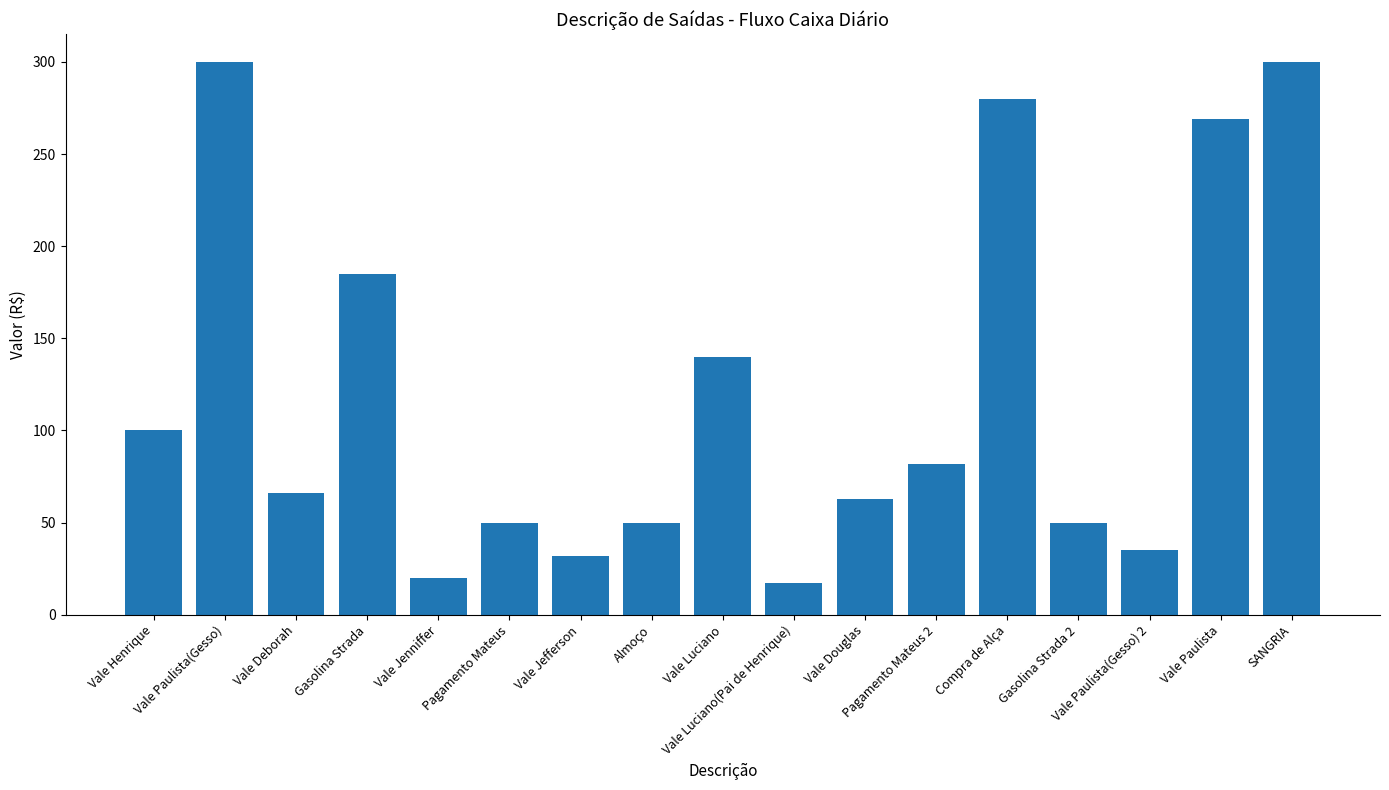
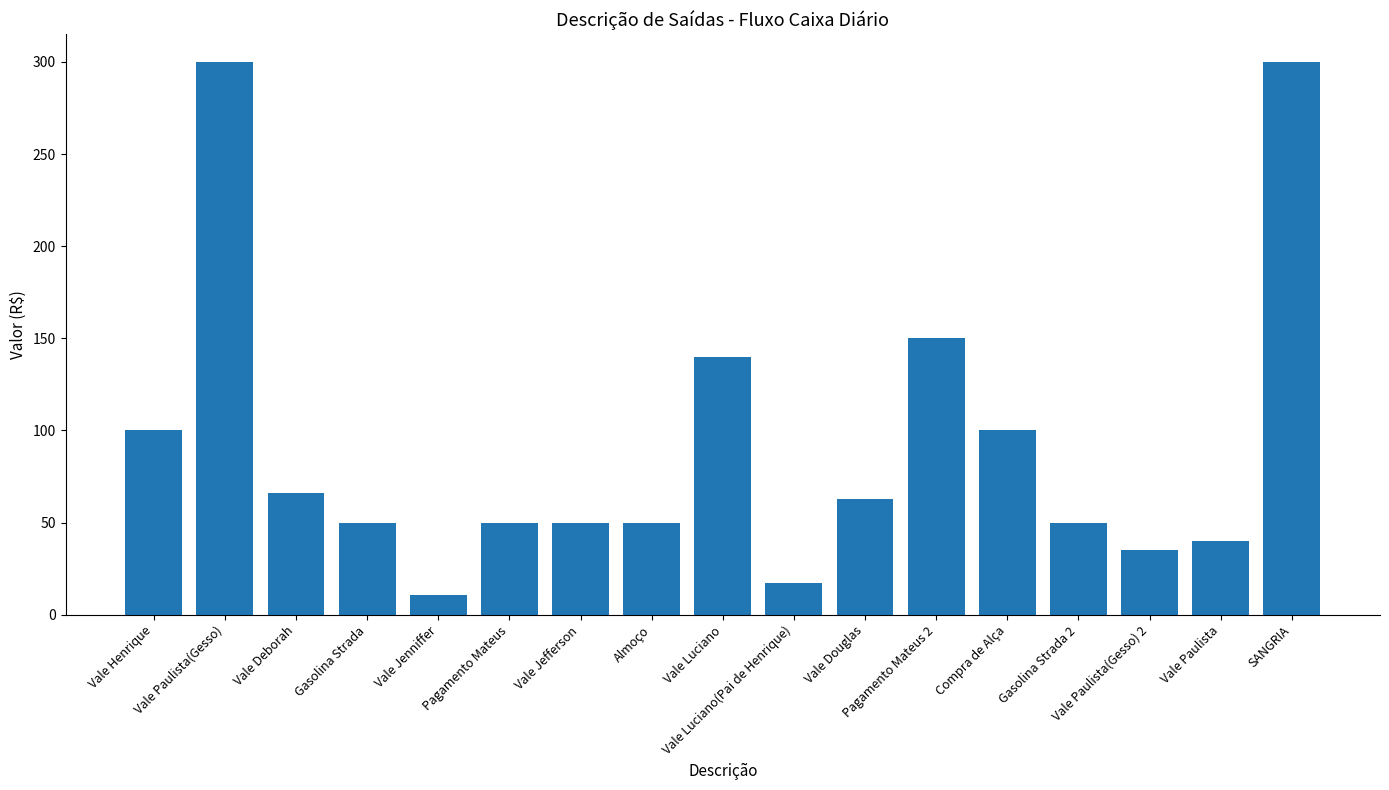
  {
    "Vale Henrique": 100,
    "Vale Paulista(Gesso)": 300,
    "Vale Deborah": 66,
-   "Gasolina Strada": 185,
-   "Vale Jenniffer": 20,
+   "Gasolina Strada": 50,
+   "Vale Jenniffer": 11,
    "Pagamento Mateus": 50,
-   "Vale Jefferson": 32,
+   "Vale Jefferson": 50,
    "Almoço": 50,
    "Vale Luciano": 140,
    "Vale Luciano(Pai de Henrique)": 17,
    "Vale Douglas": 63,
-   "Pagamento Mateus 2": 82,
-   "Compra de Alça": 280,
+   "Pagamento Mateus 2": 150,
+   "Compra de Alça": 100,
    "Gasolina Strada 2": 50,
    "Vale Paulista(Gesso) 2": 35,
-   "Vale Paulista": 269,
+   "Vale Paulista": 40,
    "SANGRIA": 300
  }
